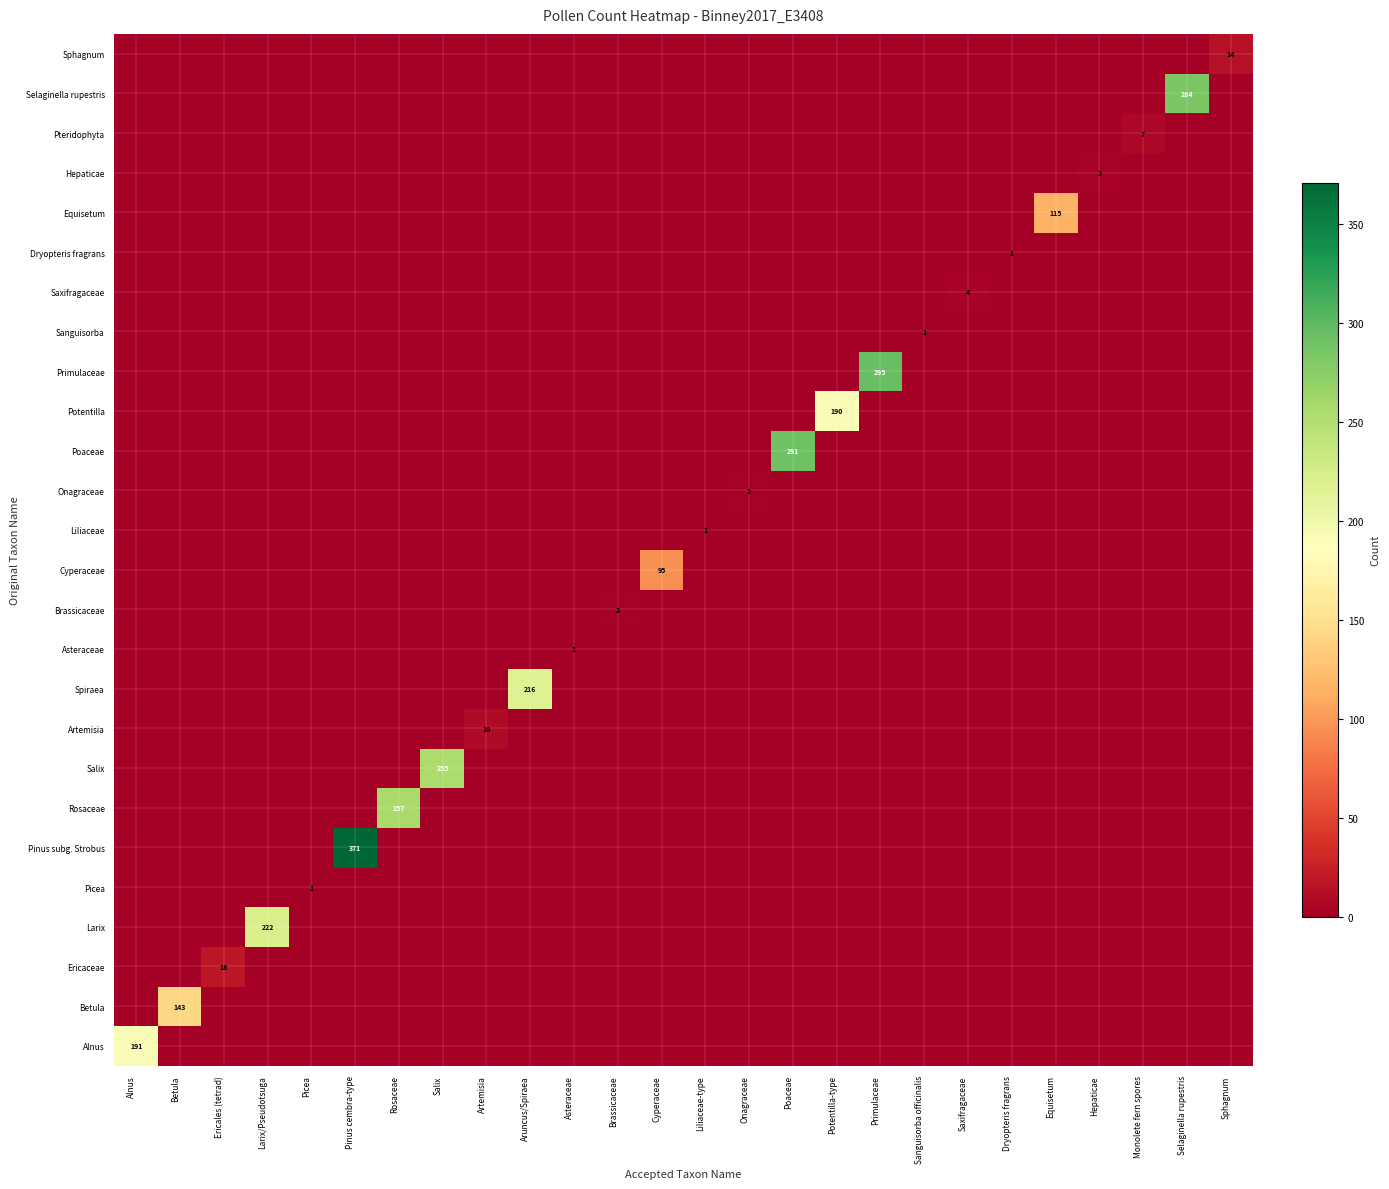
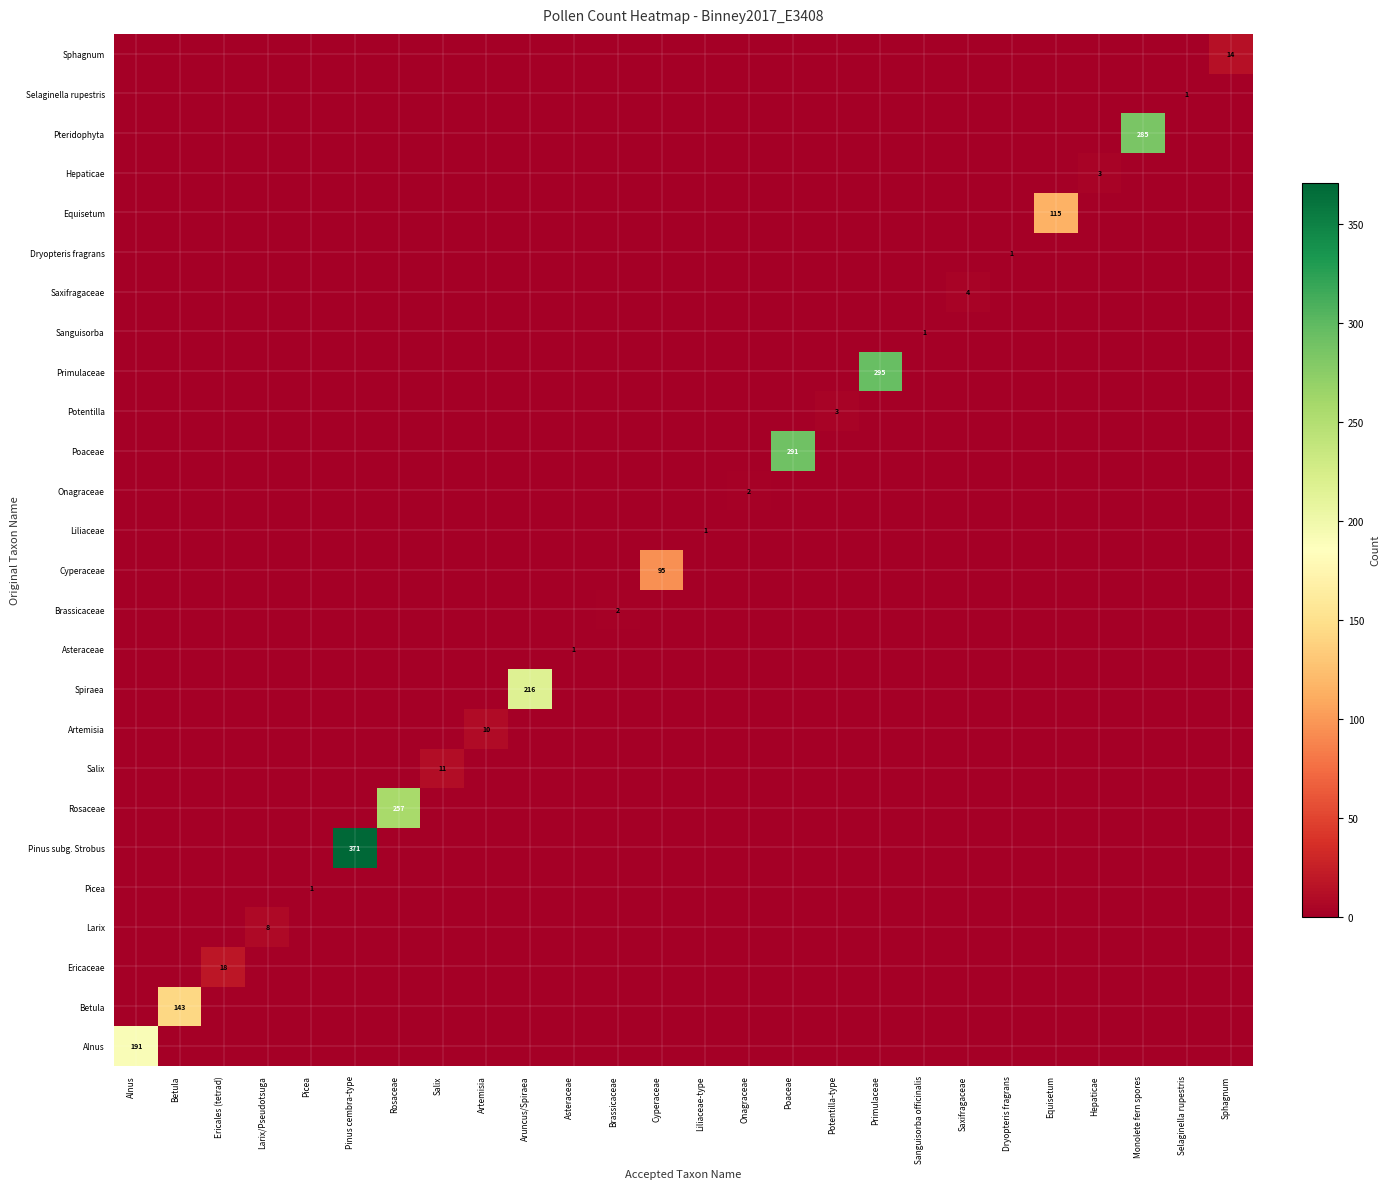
  {
    "Sphagnum": {
      "Sphagnum": 14
    },
    "Selaginella rupestris": {
-     "Selaginella rupestris": 284
+     "Selaginella rupestris": 1
    },
    "Pteridophyta": {
-     "Monolete fern spores": 7
+     "Monolete fern spores": 285
    },
    "Hepaticae": {
      "Hepaticae": 3
    },
    "Equisetum": {
      "Equisetum": 115
    },
    "Dryopteris fragrans": {
      "Dryopteris fragrans": 1
    },
    "Saxifragaceae": {
      "Saxifragaceae": 4
    },
    "Sanguisorba": {
      "Sanguisorba officinalis": 1
    },
    "Primulaceae": {
      "Primulaceae": 295
    },
    "Potentilla": {
-     "Potentilla-type": 190
+     "Potentilla-type": 3
    },
    "Poaceae": {
      "Poaceae": 291
    },
    "Onagraceae": {
      "Onagraceae": 2
    },
    "Liliaceae": {
      "Liliaceae-type": 1
    },
    "Cyperaceae": {
      "Cyperaceae": 95
    },
    "Brassicaceae": {
      "Brassicaceae": 2
    },
    "Asteraceae": {
      "Asteraceae": 1
    },
    "Spiraea": {
      "Aruncus/Spiraea": 216
    },
    "Artemisia": {
      "Artemisia": 10
    },
    "Salix": {
-     "Salix": 255
+     "Salix": 11
    },
    "Rosaceae": {
      "Rosaceae": 257
    },
    "Pinus subg. Strobus": {
      "Pinus cembra-type": 371
    },
    "Picea": {
      "Picea": 1
    },
    "Larix": {
-     "Larix/Pseudotsuga": 222
+     "Larix/Pseudotsuga": 8
    },
    "Ericaceae": {
      "Ericales (tetrad)": 18
    },
    "Betula": {
      "Betula": 143
    },
    "Alnus": {
      "Alnus": 191
    }
  }
